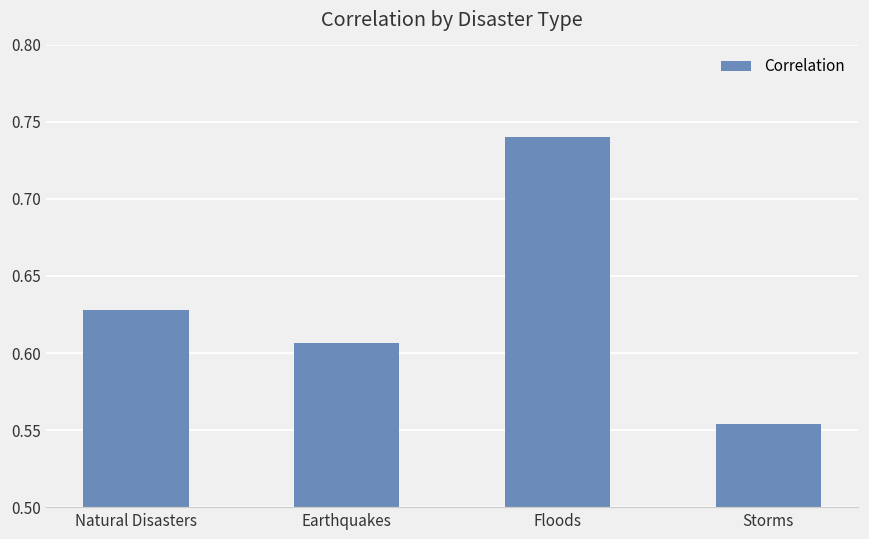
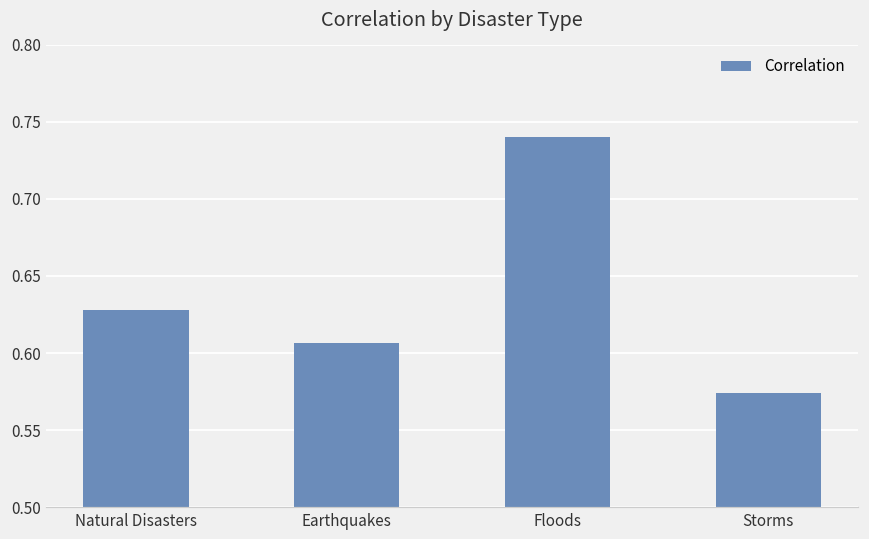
  {
    "Natural Disasters": 0.628,
    "Earthquakes": 0.606,
    "Floods": 0.740,
-   "Storms": 0.554
+   "Storms": 0.574
  }
